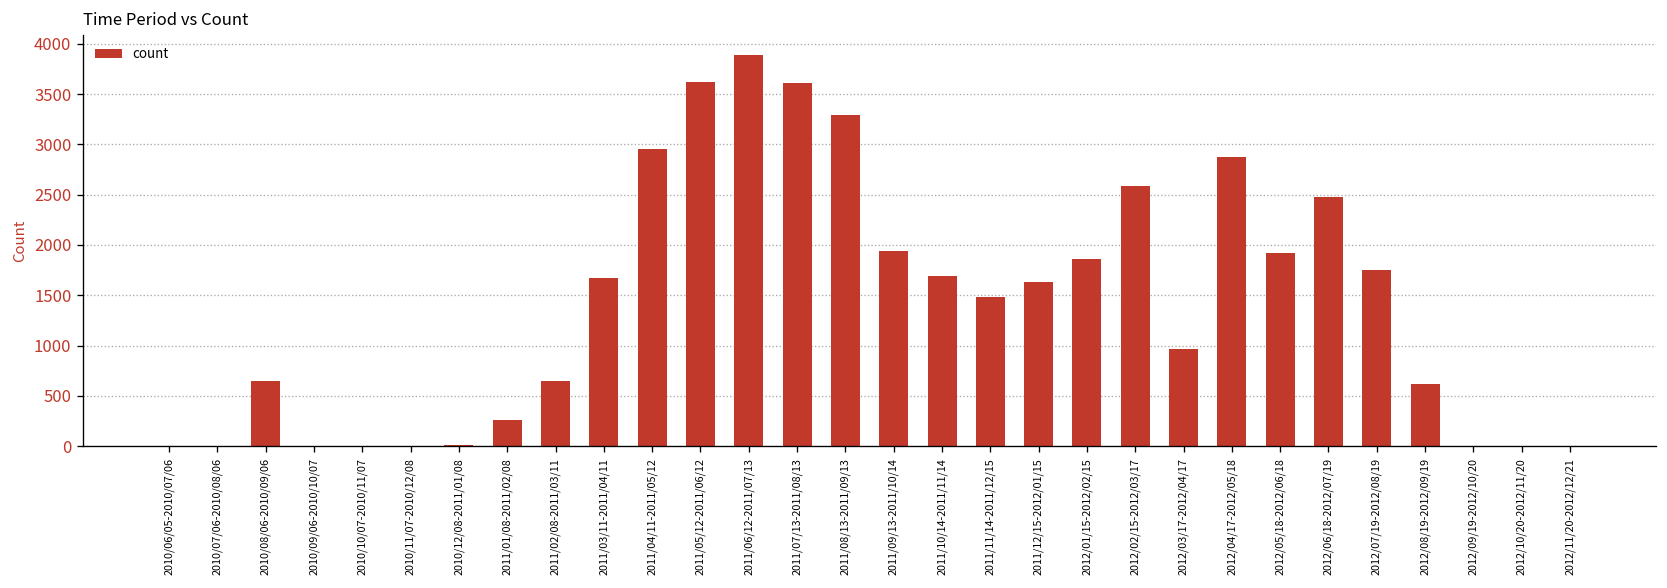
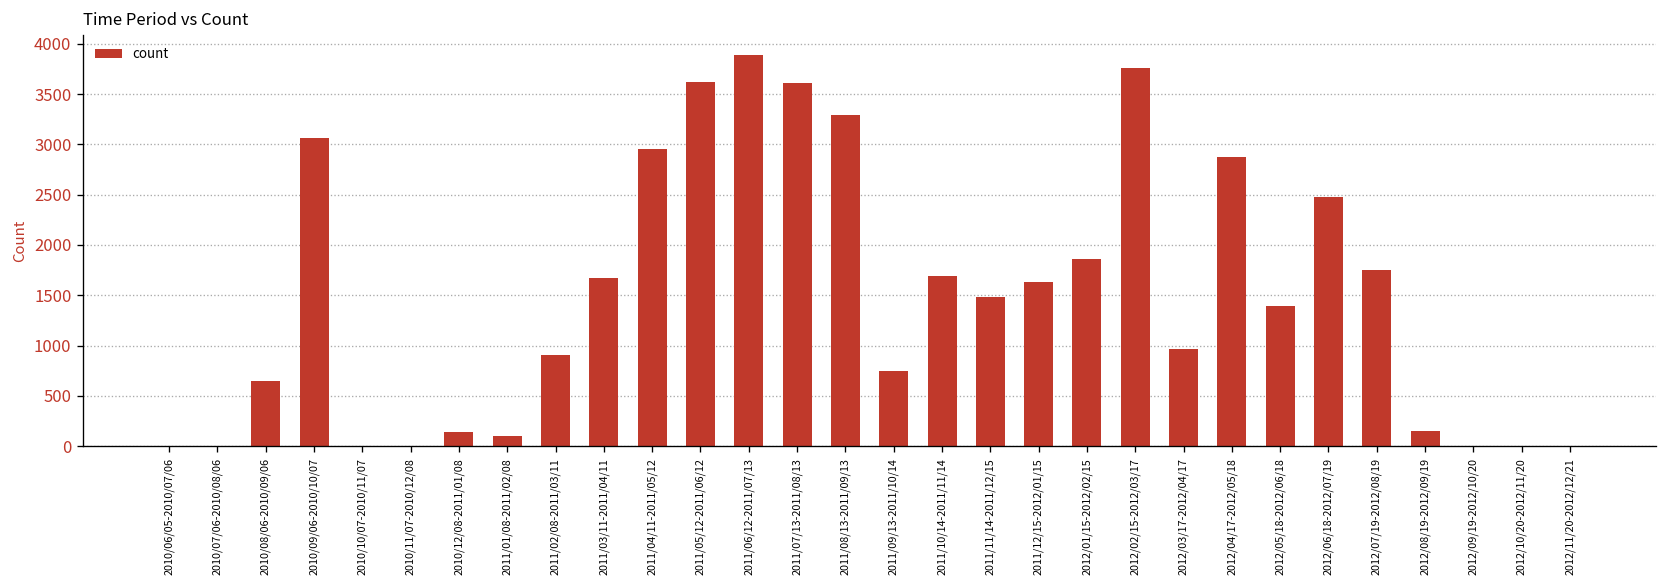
  {
    "2010/06/05-2010/07/06": 0,
    "2010/07/06-2010/08/06": 0,
    "2010/08/06-2010/09/06": 700,
-   "2010/09/06-2010/10/07": 0,
+   "2010/09/06-2010/10/07": 3100,
    "2010/10/07-2010/11/07": 0,
    "2010/11/07-2010/12/08": 0,
-   "2010/12/08-2011/01/08": 0,
-   "2011/01/08-2011/02/08": 300,
-   "2011/02/08-2011/03/11": 600,
+   "2010/12/08-2011/01/08": 100,
+   "2011/01/08-2011/02/08": 100,
+   "2011/02/08-2011/03/11": 900,
    "2011/03/11-2011/04/11": 1700,
    "2011/04/11-2011/05/12": 3000,
    "2011/05/12-2011/06/12": 3600,
    "2011/06/12-2011/07/13": 3900,
    "2011/07/13-2011/08/13": 3600,
    "2011/08/13-2011/09/13": 3300,
-   "2011/09/13-2011/10/14": 1900,
+   "2011/09/13-2011/10/14": 700,
    "2011/10/14-2011/11/14": 1700,
    "2011/11/14-2011/12/15": 1500,
    "2011/12/15-2012/01/15": 1600,
    "2012/01/15-2012/02/15": 1900,
-   "2012/02/15-2012/03/17": 2600,
+   "2012/02/15-2012/03/17": 3800,
    "2012/03/17-2012/04/17": 1000,
    "2012/04/17-2012/05/18": 2900,
-   "2012/05/18-2012/06/18": 1900,
+   "2012/05/18-2012/06/18": 1400,
    "2012/06/18-2012/07/19": 2500,
    "2012/07/19-2012/08/19": 1800,
-   "2012/08/19-2012/09/19": 600,
+   "2012/08/19-2012/09/19": 200,
    "2012/09/19-2012/10/20": 0,
    "2012/10/20-2012/11/20": 0,
    "2012/11/20-2012/12/21": 0
  }
